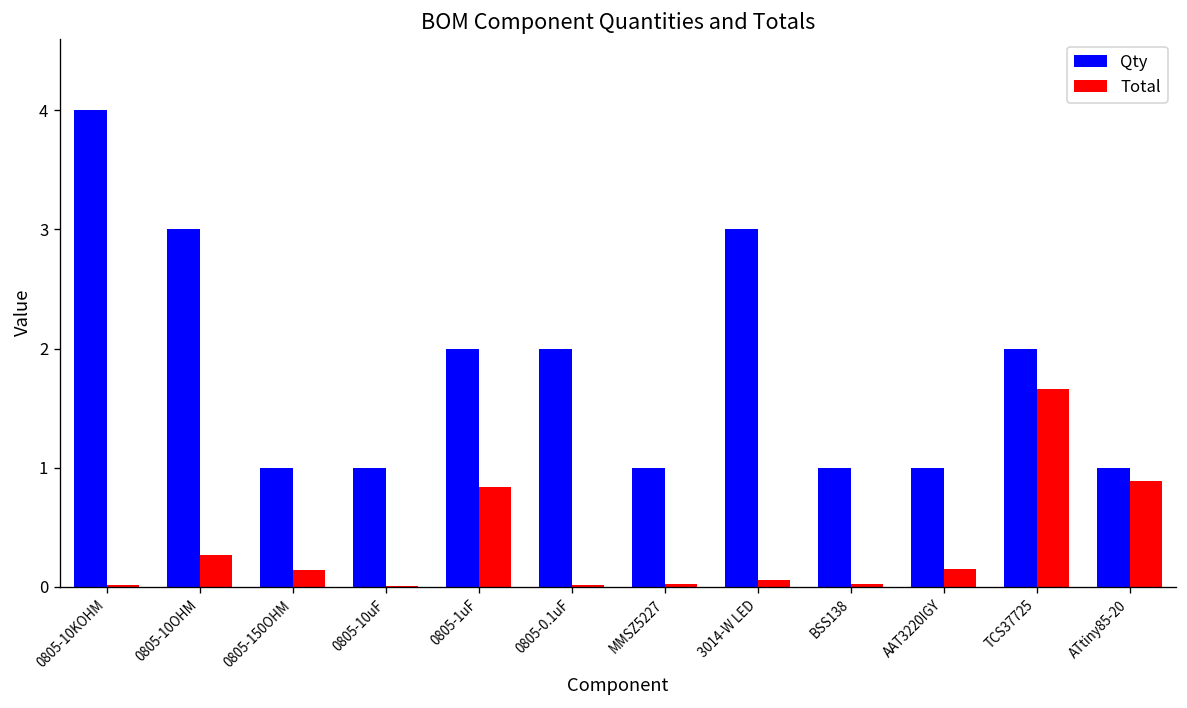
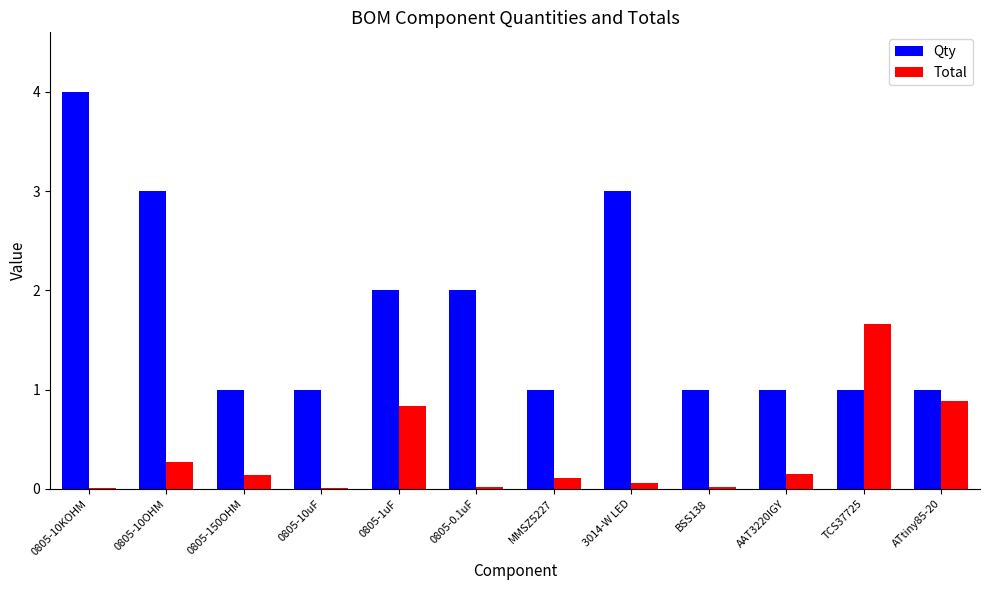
  {
    "Qty": {
      "0805-10KOHM": 4,
      "0805-10OHM": 3,
      "0805-150OHM": 1,
      "0805-10uF": 1,
      "0805-1uF": 2,
      "0805-0.1uF": 2,
      "MMSZ5227": 1,
      "3014-W LED": 3,
      "BSS138": 1,
      "AAT3220IGY": 1,
-     "TCS37725": 2,
+     "TCS37725": 1,
      "ATtiny85-20": 1
    },
    "Total": {
      "0805-10OHM": 0.3,
      "0805-150OHM": 0.1,
      "0805-1uF": 0.8,
-     "MMSZ5227": 0.0,
+     "MMSZ5227": 0.1,
      "3014-W LED": 0.1,
      "AAT3220IGY": 0.2,
      "TCS37725": 1.7,
      "ATtiny85-20": 0.9
    }
  }
